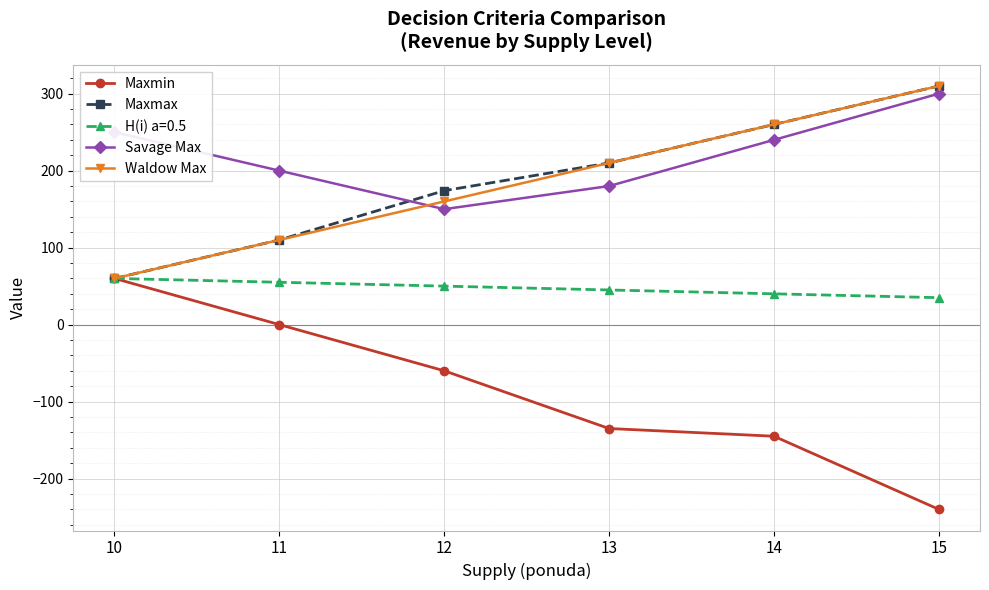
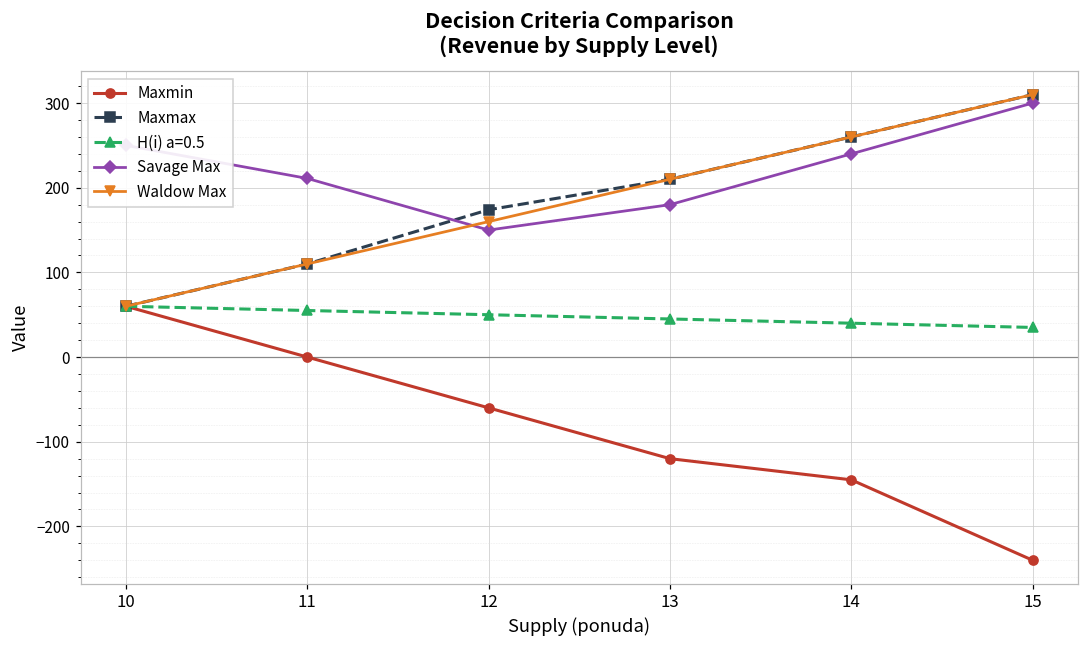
  {
    "Maxmin": {
      "11": 0,
      "12": -60,
-     "13": -140,
+     "13": -120,
      "14": -150,
      "15": -240
    },
    "Maxmax": {
      "12": 170
    },
    "H(i) a=0.5": {
      "11": 60,
      "12": 50,
      "13": 50,
      "14": 40,
      "15": 40
    },
    "Savage Max": {
-     "11": 200,
+     "11": 210,
      "12": 150,
      "13": 180,
      "14": 240,
      "15": 300
    },
    "Waldow Max": {
      "12": 160
    }
  }
